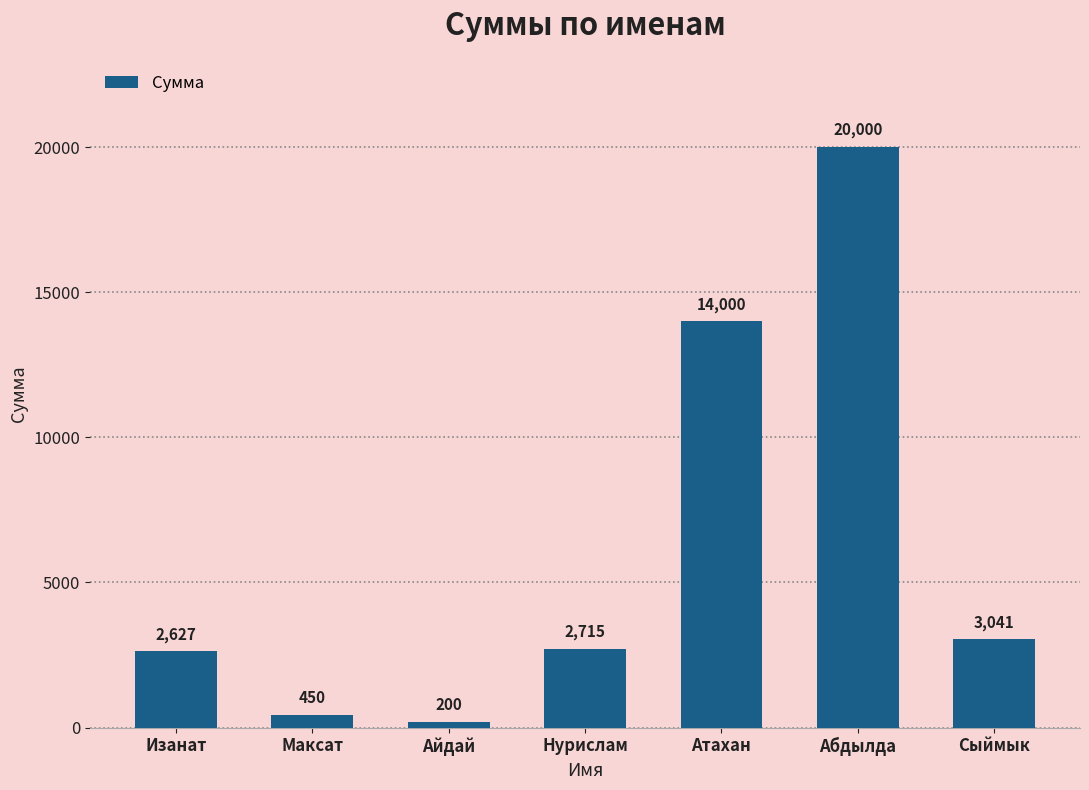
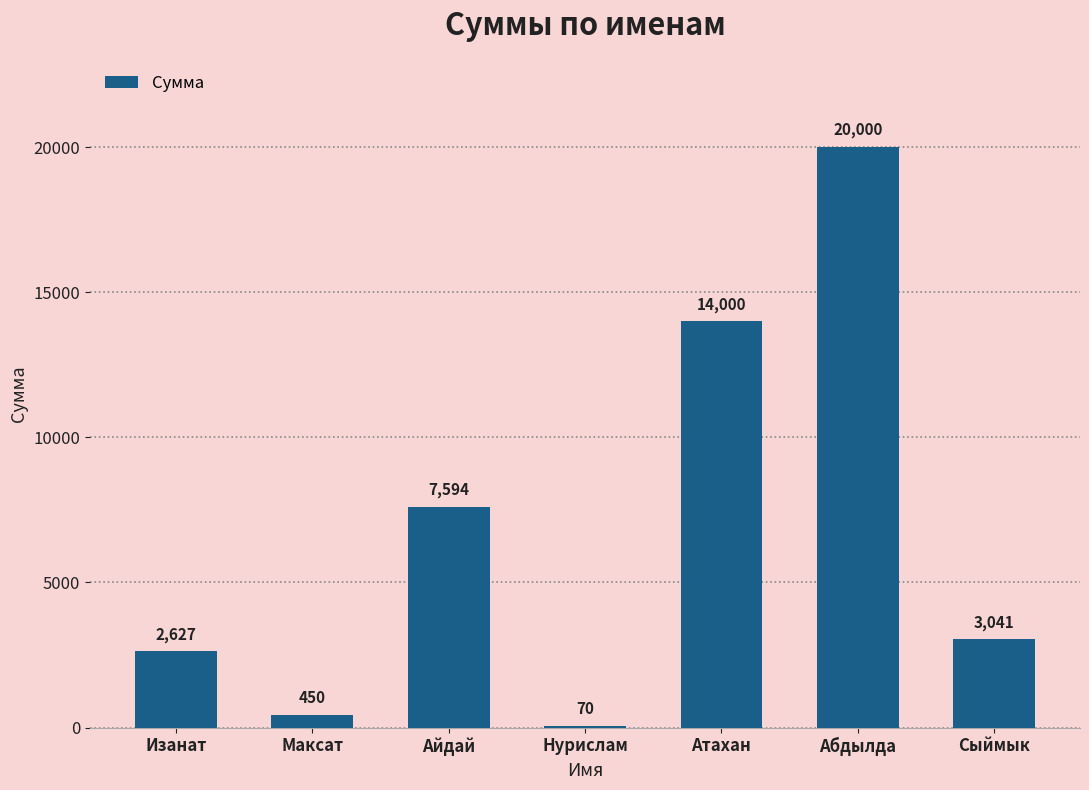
  {
    "Изанат": "2,627",
    "Максат": "450",
-   "Айдай": "200",
-   "Нурислам": "2,715",
+   "Айдай": "7,594",
+   "Нурислам": "70",
    "Атахан": "14,000",
    "Абдылда": "20,000",
    "Сыймык": "3,041"
  }
